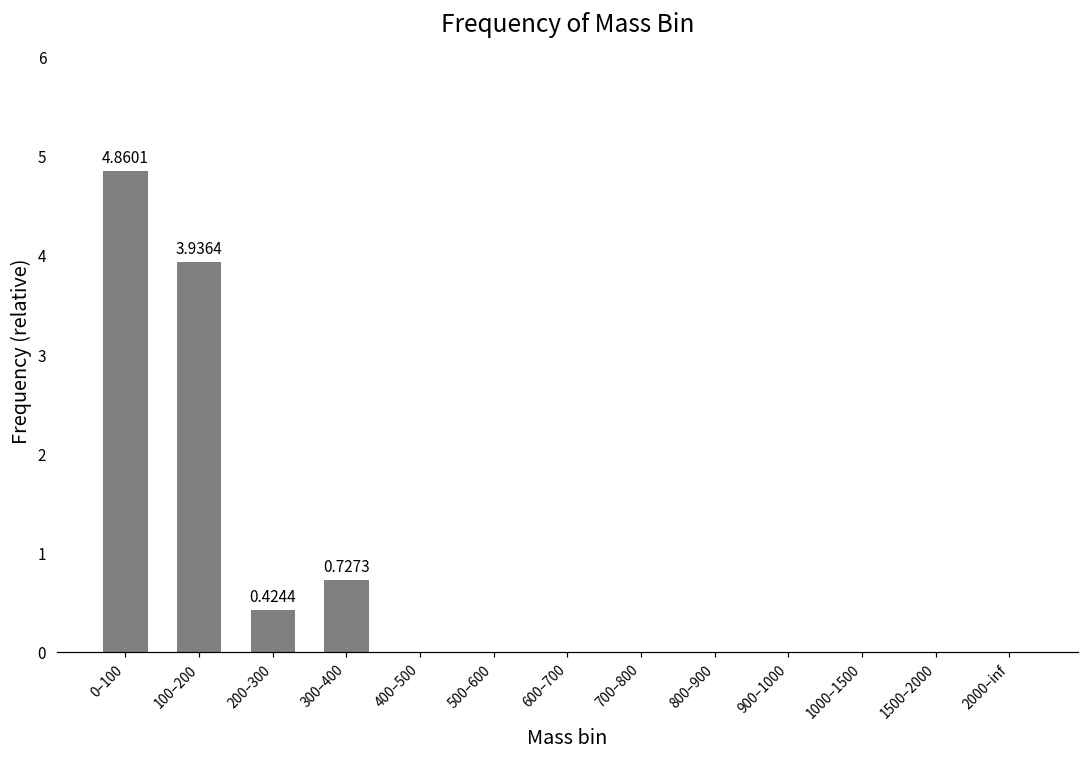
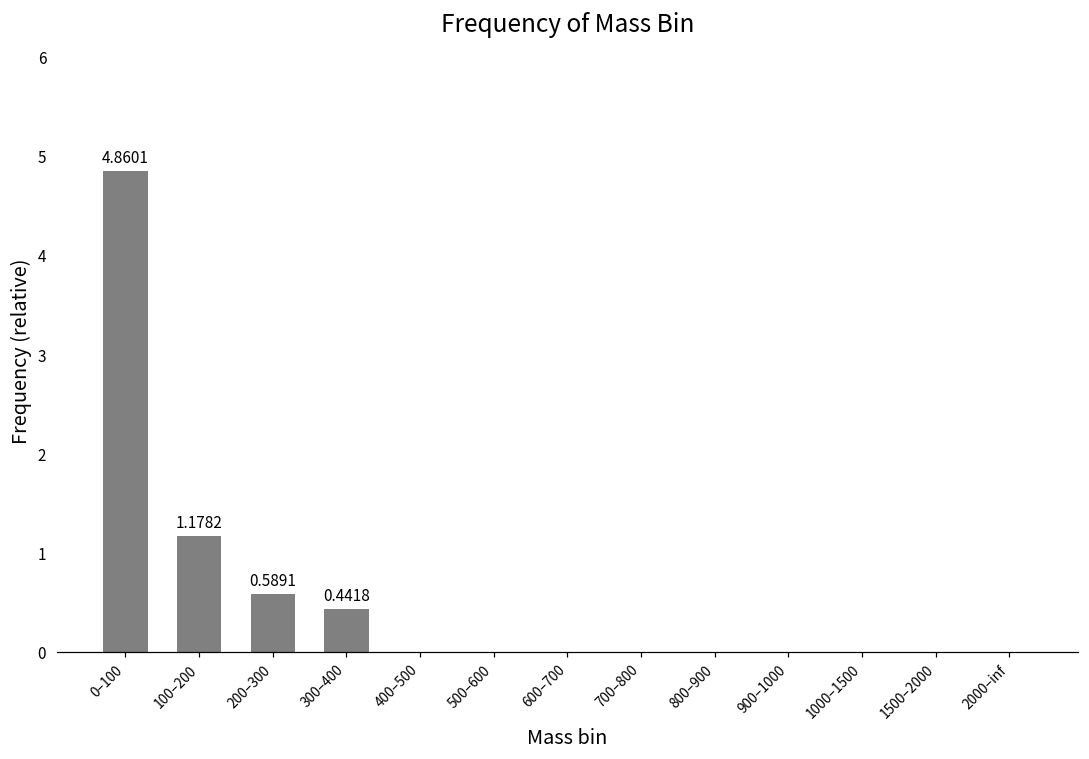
  {
    "0–100": 4.8601,
-   "100–200": 3.9364,
-   "200–300": 0.4244,
-   "300–400": 0.7273
+   "100–200": 1.1782,
+   "200–300": 0.5891,
+   "300–400": 0.4418
  }
